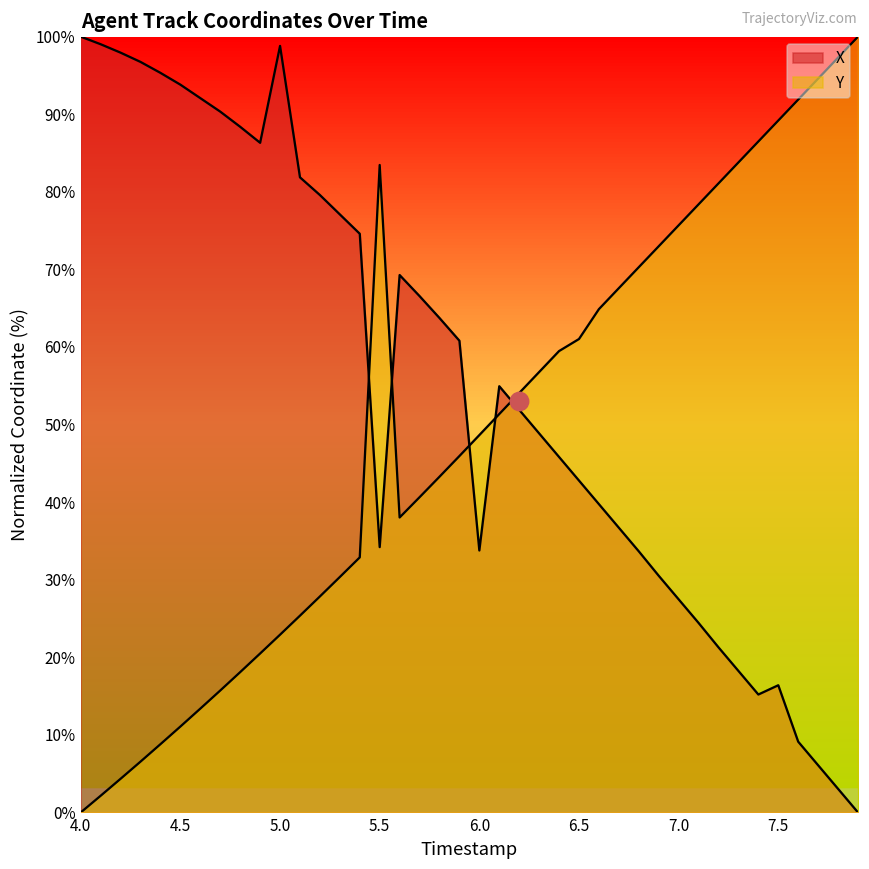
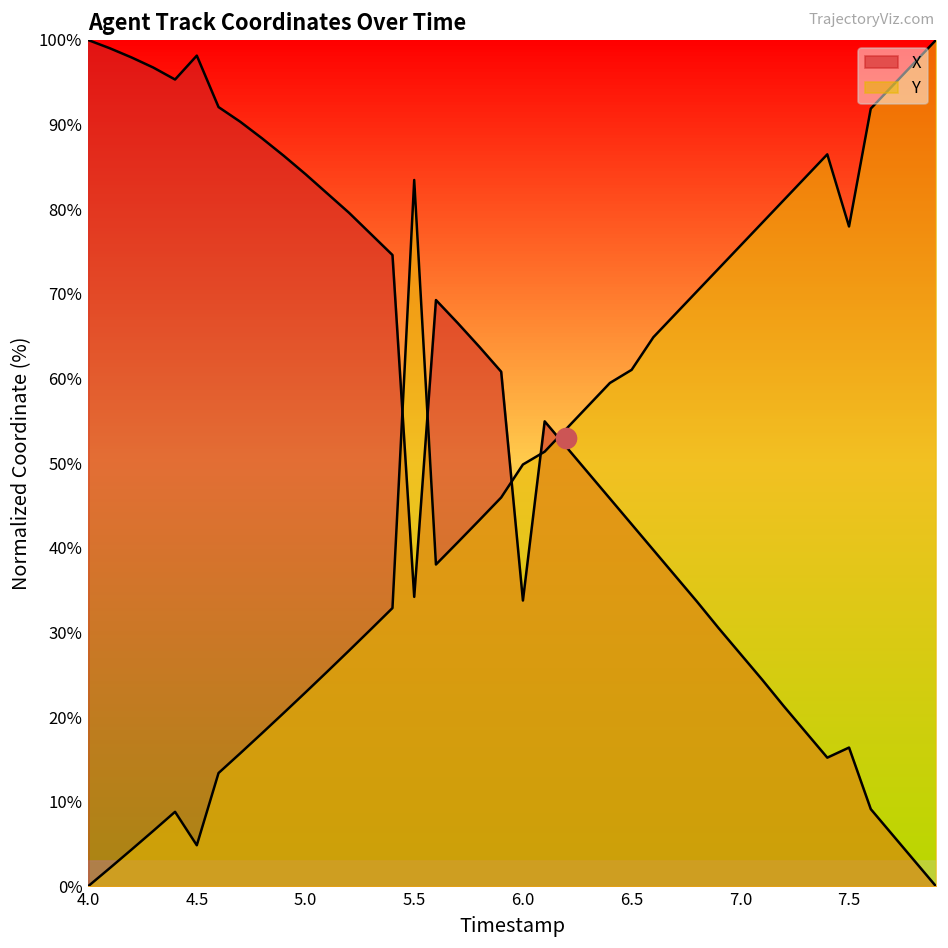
  {
    "X": {
      "4.0": "100%",
-     "4.5": "94%",
-     "5.0": "99%",
+     "4.5": "98%",
+     "5.0": "84%",
      "5.5": "34%",
      "6.0": "34%",
      "6.5": "43%",
      "7.0": "27%",
      "7.5": "16%"
    },
    "Y": {
-     "4.5": "11%",
+     "4.5": "5%",
      "5.0": "23%",
      "5.5": "83%",
-     "6.0": "49%",
+     "6.0": "50%",
      "6.5": "61%",
      "7.0": "76%",
-     "7.5": "89%"
+     "7.5": "78%"
    }
  }
